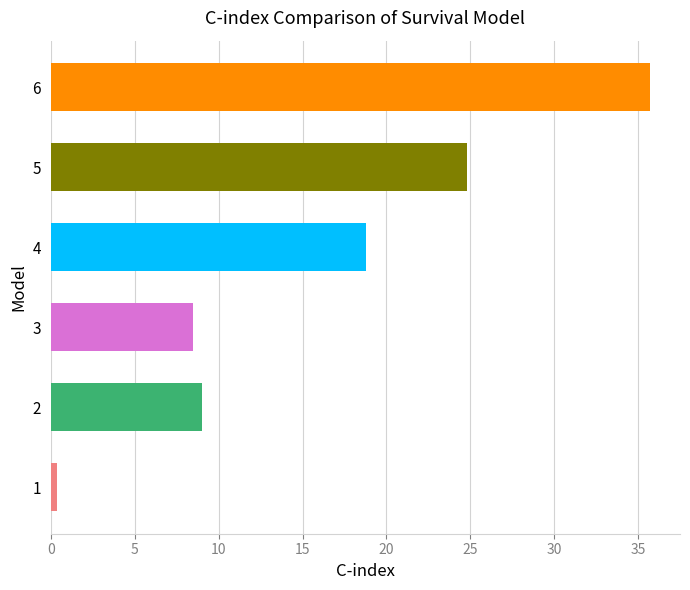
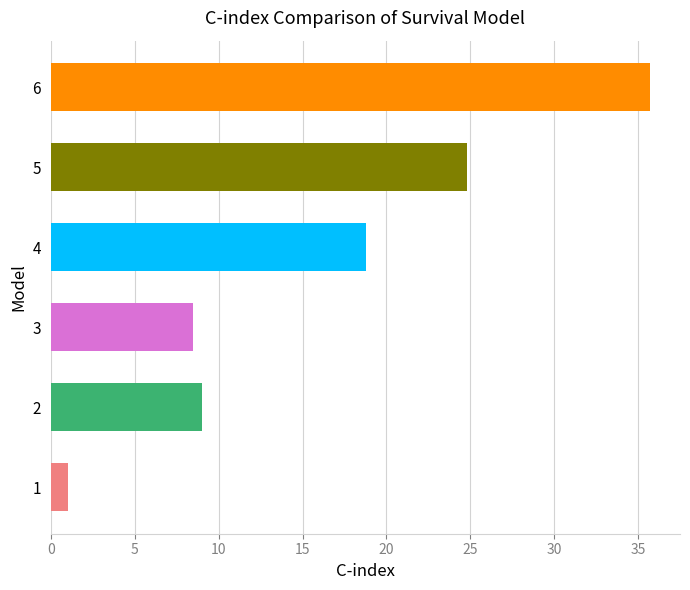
  {
    "6": 35.7,
    "5": 24.8,
    "4": 18.8,
    "3": 8.5,
    "2": 9.0,
-   "1": 0.4
+   "1": 1.0
  }
